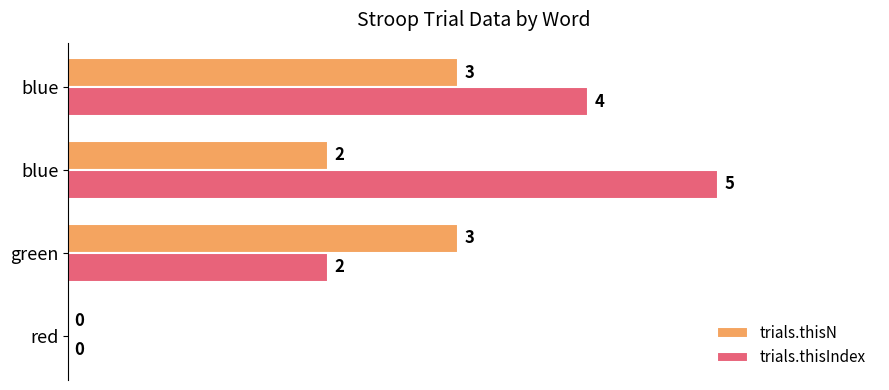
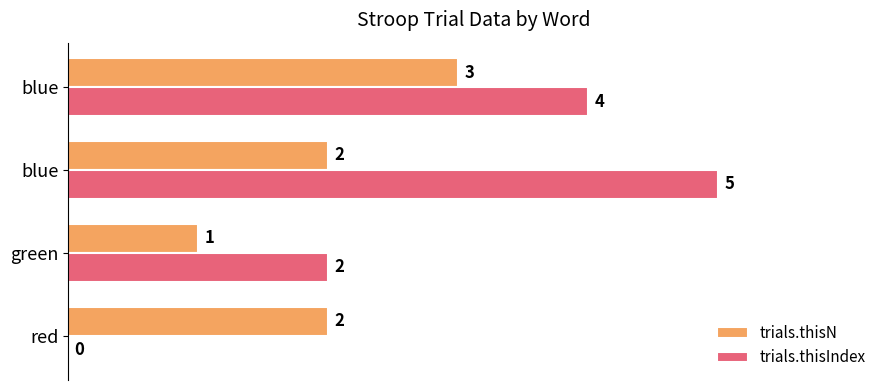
  {
    "trials.thisN": {
-     "green": 3,
-     "red": 0
+     "green": 1,
+     "red": 2
    },
    "trials.thisIndex": {
      "green": 2,
      "red": 0
    }
  }
